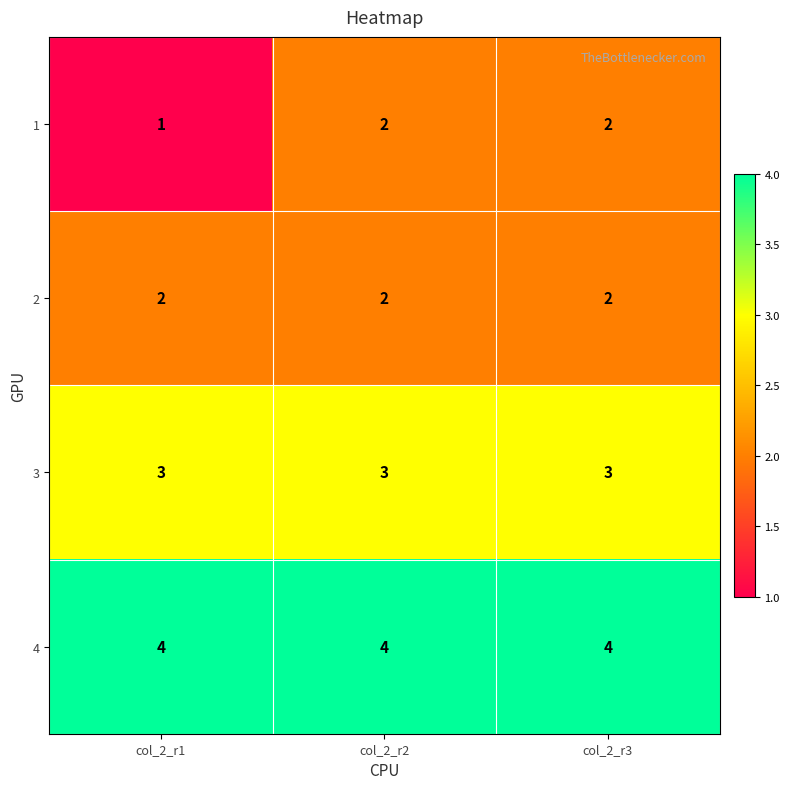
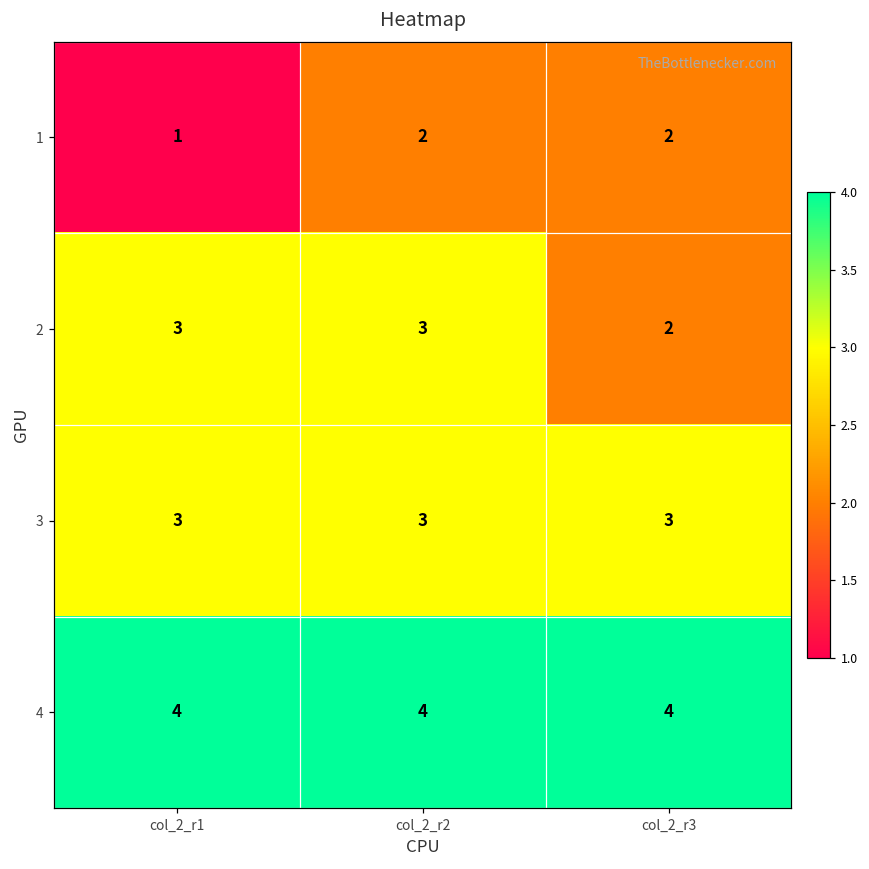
  {
    "1": {
      "col_2_r1": 1,
      "col_2_r2": 2
    },
    "2": {
-     "col_2_r1": 2,
-     "col_2_r2": 2,
+     "col_2_r1": 3,
+     "col_2_r2": 3,
      "col_2_r3": 2
    },
    "3": {
      "col_2_r1": 3,
      "col_2_r2": 3,
      "col_2_r3": 3
    },
    "4": {
      "col_2_r1": 4,
      "col_2_r2": 4,
      "col_2_r3": 4
    }
  }
